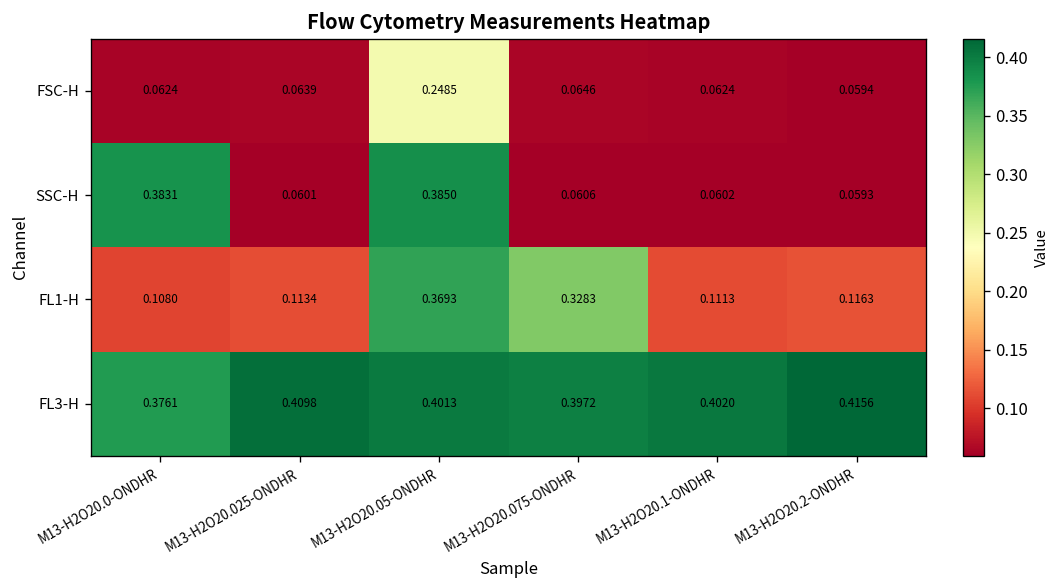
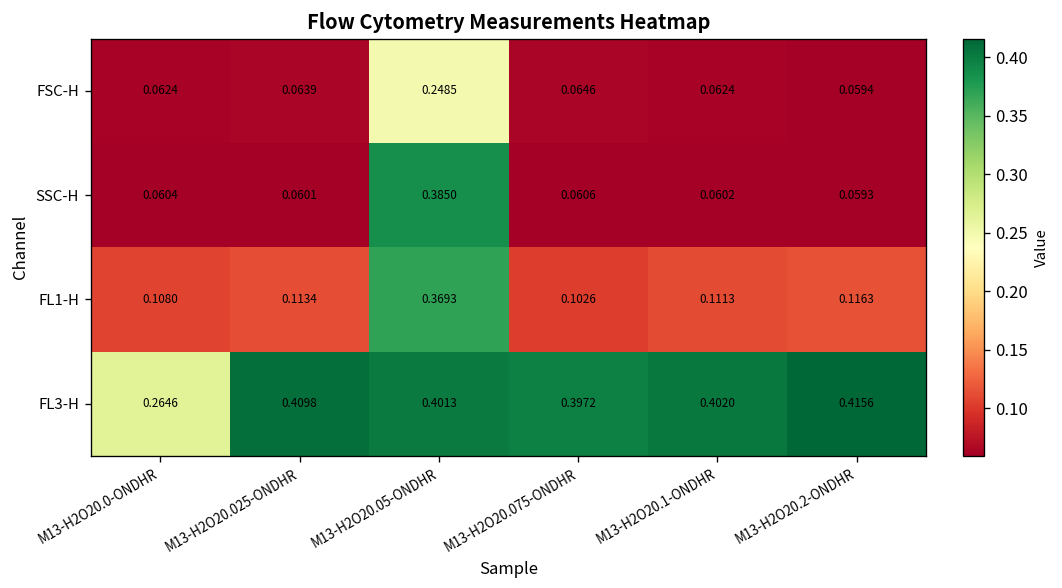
  {
    "FSC-H": {
      "M13-H2O20.0-ONDHR": 0.0624,
      "M13-H2O20.025-ONDHR": 0.0639,
      "M13-H2O20.05-ONDHR": 0.2485,
      "M13-H2O20.075-ONDHR": 0.0646,
      "M13-H2O20.1-ONDHR": 0.0624,
      "M13-H2O20.2-ONDHR": 0.0594
    },
    "SSC-H": {
-     "M13-H2O20.0-ONDHR": 0.3831,
+     "M13-H2O20.0-ONDHR": 0.0604,
      "M13-H2O20.025-ONDHR": 0.0601,
      "M13-H2O20.05-ONDHR": 0.3850,
      "M13-H2O20.075-ONDHR": 0.0606,
      "M13-H2O20.1-ONDHR": 0.0602,
      "M13-H2O20.2-ONDHR": 0.0593
    },
    "FL1-H": {
      "M13-H2O20.0-ONDHR": 0.1080,
      "M13-H2O20.025-ONDHR": 0.1134,
      "M13-H2O20.05-ONDHR": 0.3693,
-     "M13-H2O20.075-ONDHR": 0.3283,
+     "M13-H2O20.075-ONDHR": 0.1026,
      "M13-H2O20.1-ONDHR": 0.1113,
      "M13-H2O20.2-ONDHR": 0.1163
    },
    "FL3-H": {
-     "M13-H2O20.0-ONDHR": 0.3761,
+     "M13-H2O20.0-ONDHR": 0.2646,
      "M13-H2O20.025-ONDHR": 0.4098,
      "M13-H2O20.05-ONDHR": 0.4013,
      "M13-H2O20.075-ONDHR": 0.3972,
      "M13-H2O20.1-ONDHR": 0.4020,
      "M13-H2O20.2-ONDHR": 0.4156
    }
  }
